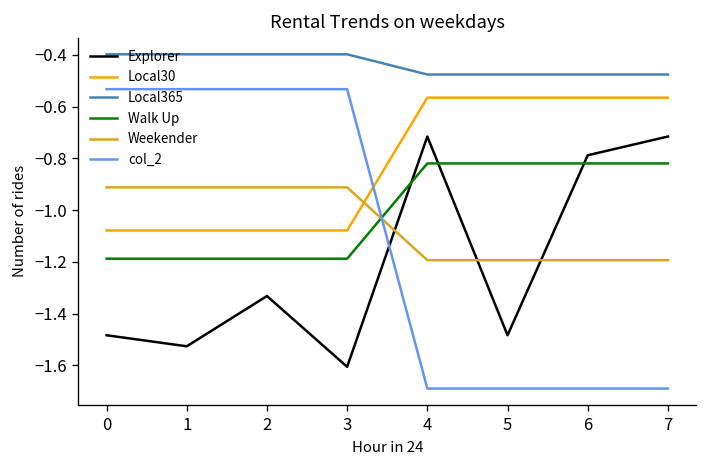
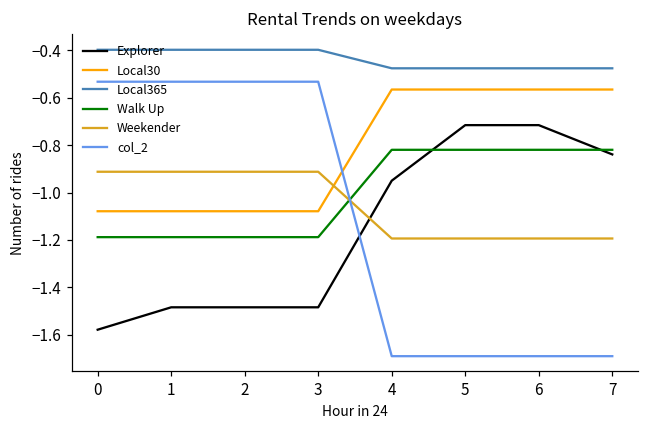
  {
    "Explorer": {
-     "0": -1.48,
-     "1": -1.53,
-     "2": -1.33,
-     "3": -1.61,
-     "4": -0.72,
-     "5": -1.48,
-     "6": -0.79,
-     "7": -0.72
+     "0": -1.58,
+     "1": -1.48,
+     "2": -1.48,
+     "3": -1.48,
+     "4": -0.95,
+     "5": -0.72,
+     "6": -0.72,
+     "7": -0.84
    },
    "Local365": {
      "0": -0.40,
      "1": -0.40,
      "2": -0.40,
      "3": -0.40,
      "4": -0.48,
      "5": -0.48,
      "6": -0.48,
      "7": -0.48
    },
    "Walk Up": {
      "0": -1.19,
      "1": -1.19,
      "2": -1.19,
      "3": -1.19,
      "4": -0.82,
      "5": -0.82,
      "6": -0.82,
      "7": -0.82
    },
    "col_2": {
      "0": -0.53,
      "1": -0.53,
      "2": -0.53,
      "3": -0.53,
      "4": -1.69,
      "5": -1.69,
      "6": -1.69,
      "7": -1.69
    }
  }
